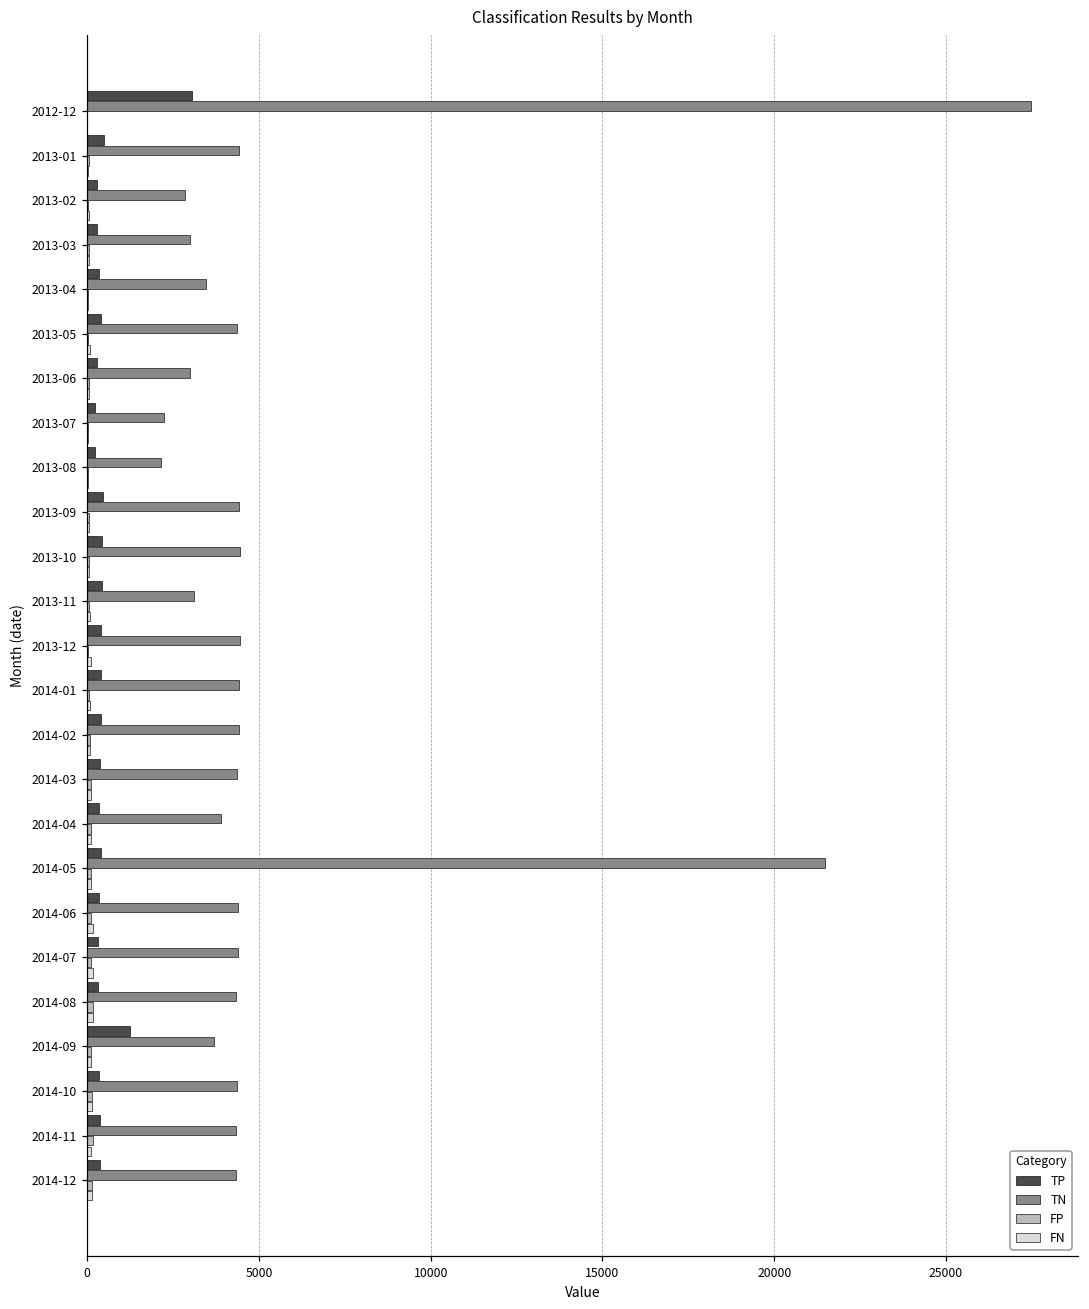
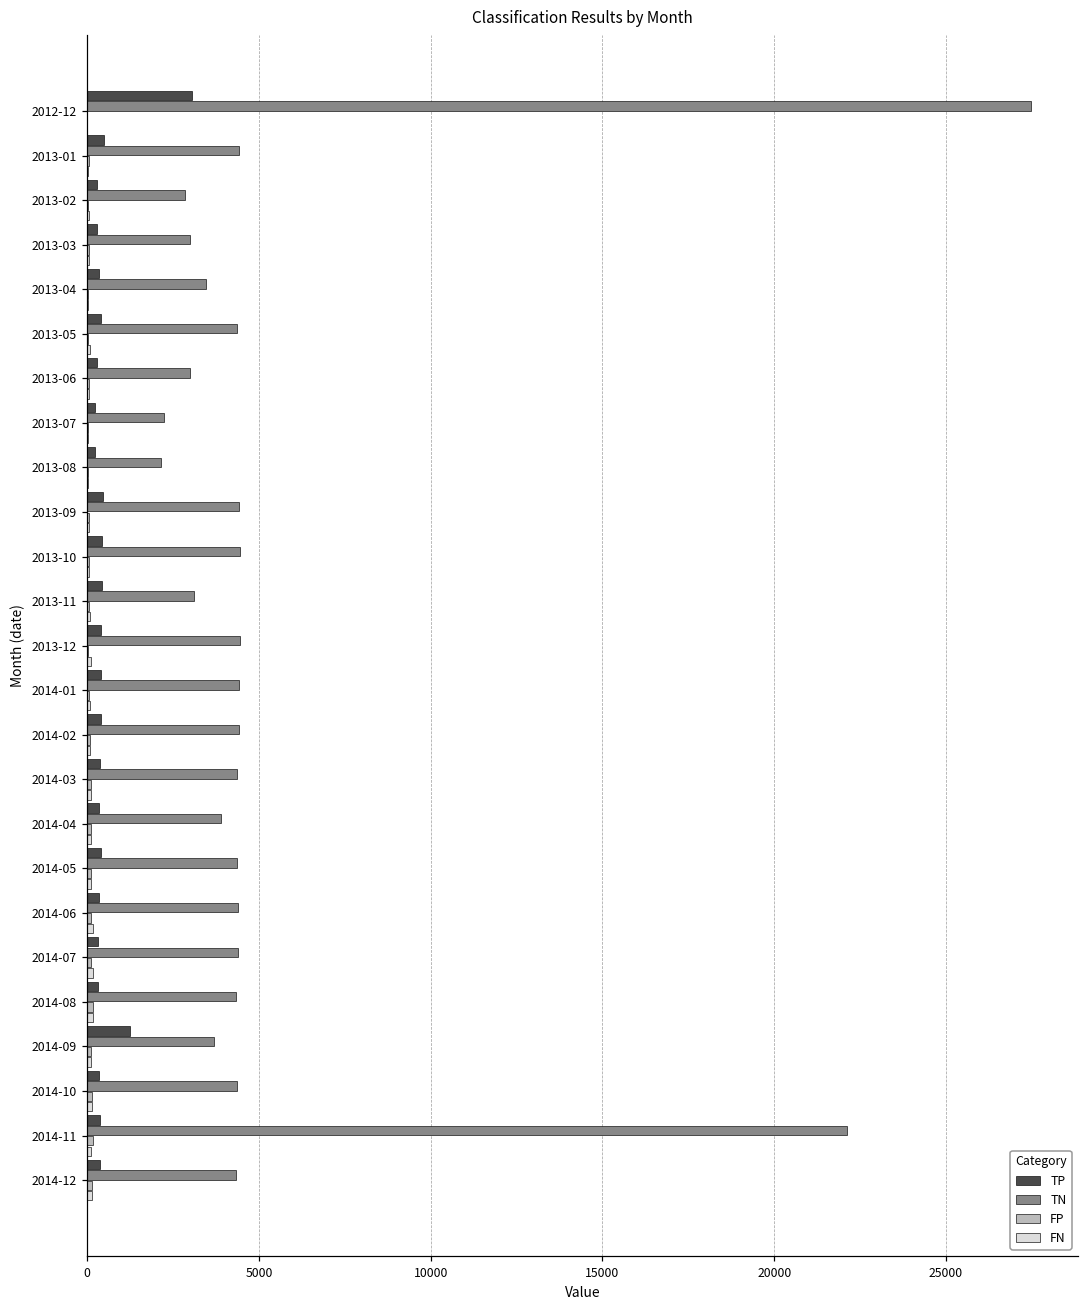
  {
    "TP": {
      "2012-12": 3100,
      "2013-01": 500,
      "2013-02": 300,
      "2013-03": 300,
      "2013-04": 400,
      "2013-05": 400,
      "2013-06": 300,
      "2013-07": 200,
      "2013-08": 200,
      "2013-09": 400,
      "2013-10": 400,
      "2013-11": 400,
      "2013-12": 400,
      "2014-01": 400,
      "2014-02": 400,
      "2014-03": 400,
      "2014-04": 300,
      "2014-05": 400,
      "2014-06": 300,
      "2014-07": 300,
      "2014-08": 300,
      "2014-09": 1200,
      "2014-10": 300,
      "2014-11": 400,
      "2014-12": 400
    },
    "TN": {
      "2012-12": 27500,
      "2013-01": 4400,
      "2013-02": 2800,
      "2013-03": 3000,
      "2013-04": 3500,
      "2013-05": 4400,
      "2013-06": 3000,
      "2013-07": 2200,
      "2013-08": 2200,
      "2013-09": 4400,
      "2013-10": 4400,
      "2013-11": 3100,
      "2013-12": 4500,
      "2014-01": 4400,
      "2014-02": 4400,
      "2014-03": 4400,
      "2014-04": 3900,
-     "2014-05": 21500,
+     "2014-05": 4400,
      "2014-06": 4400,
      "2014-07": 4400,
      "2014-08": 4300,
      "2014-09": 3700,
      "2014-10": 4400,
-     "2014-11": 4300,
+     "2014-11": 22100,
      "2014-12": 4300
    }
  }
